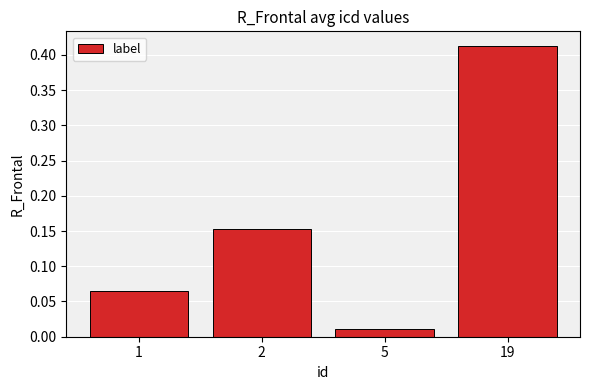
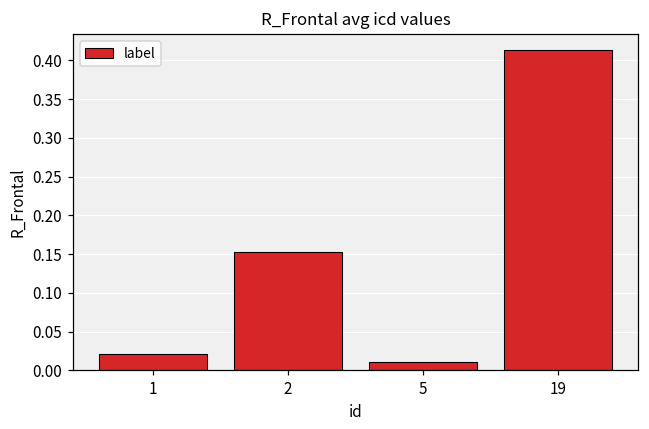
  {
-   "1": 0.06,
+   "1": 0.02,
    "2": 0.15,
    "5": 0.01,
    "19": 0.41
  }
